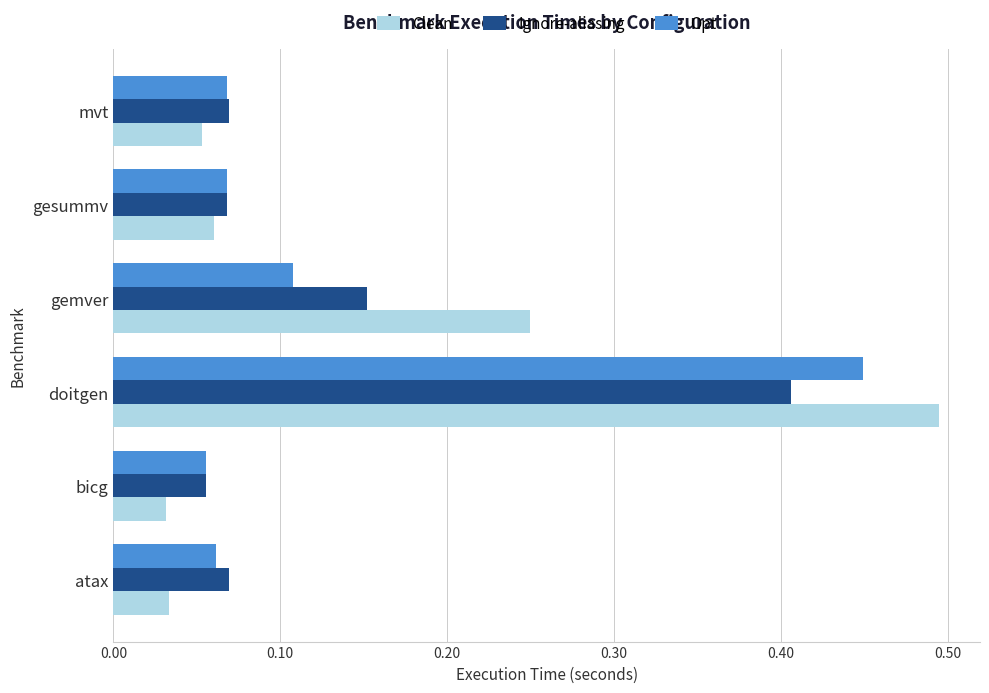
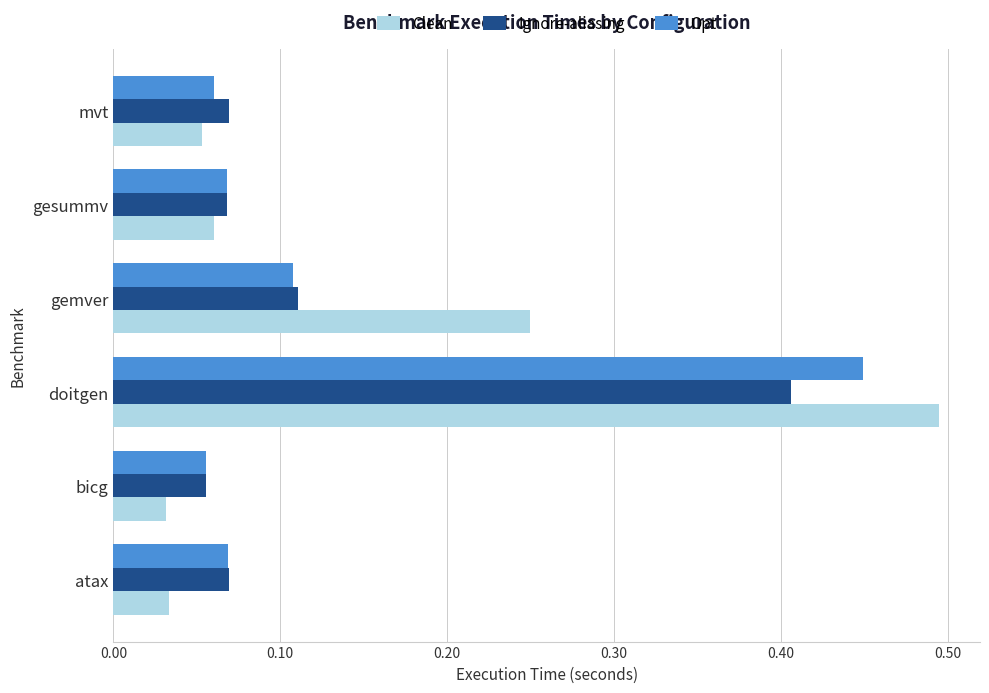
  {
    "Clean": {
      "mvt": 0.053,
      "gesummv": 0.060,
      "gemver": 0.250,
      "doitgen": 0.495,
      "bicg": 0.031,
      "atax": 0.033
    },
    "Ignore-aliasing": {
      "mvt": 0.070,
      "gesummv": 0.068,
-     "gemver": 0.152,
+     "gemver": 0.110,
      "doitgen": 0.406,
      "bicg": 0.055,
      "atax": 0.070
    },
    "Opt": {
-     "mvt": 0.068,
+     "mvt": 0.060,
      "gesummv": 0.068,
      "gemver": 0.108,
      "doitgen": 0.449,
      "bicg": 0.056,
-     "atax": 0.062
+     "atax": 0.069
    }
  }
